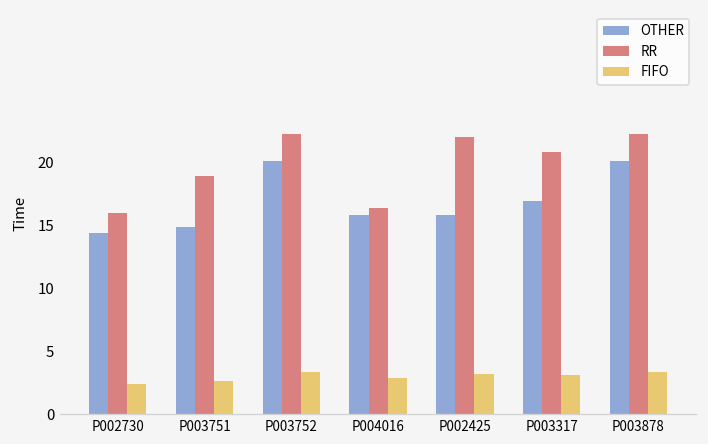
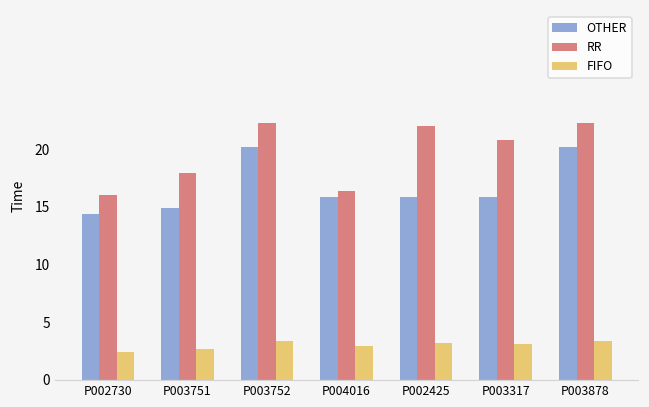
  {
    "OTHER": {
      "P002730": 14.4,
      "P003751": 14.9,
      "P003752": 20.2,
      "P004016": 15.8,
      "P002425": 15.8,
-     "P003317": 17.0,
+     "P003317": 15.8,
      "P003878": 20.2
    },
    "RR": {
      "P002730": 16.0,
-     "P003751": 19.0,
+     "P003751": 18.0,
      "P003752": 22.3,
      "P004016": 16.4,
      "P002425": 22.0,
      "P003317": 20.8,
      "P003878": 22.3
    },
    "FIFO": {
      "P002730": 2.4,
      "P003751": 2.6,
      "P003752": 3.4,
      "P004016": 2.9,
      "P002425": 3.2,
      "P003317": 3.1,
      "P003878": 3.4
    }
  }
